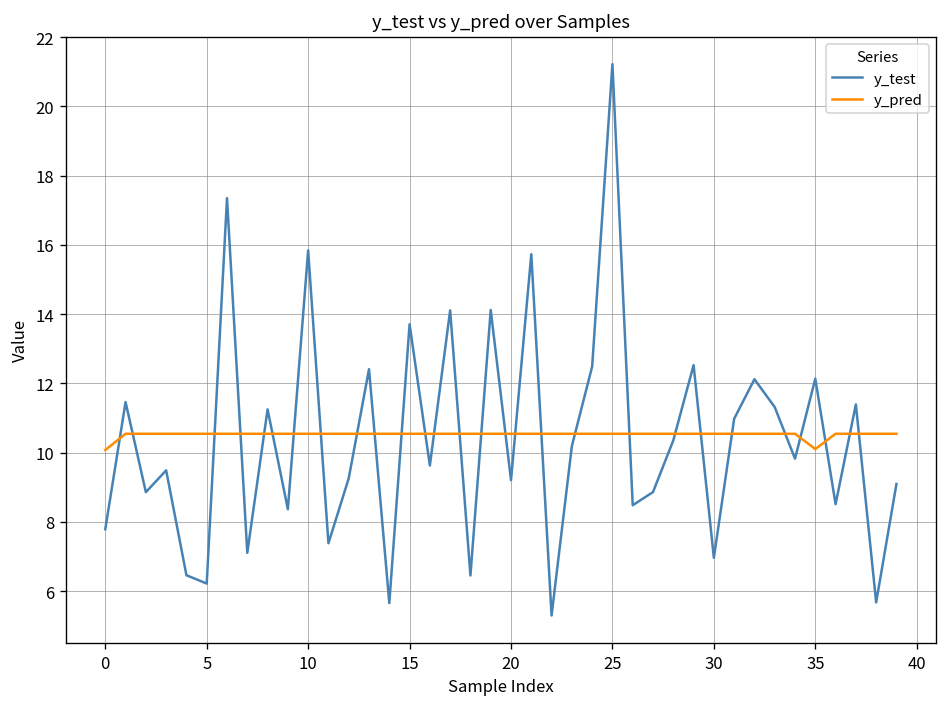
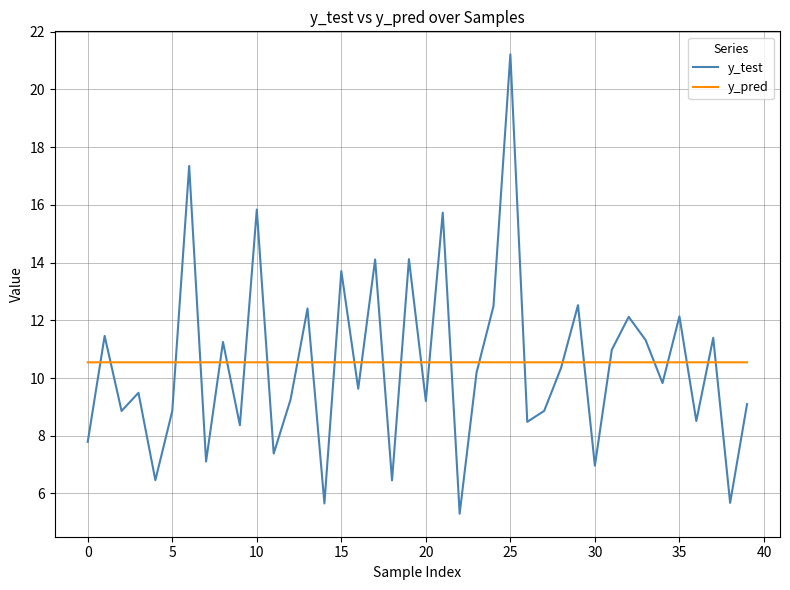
  {
    "y_test": {
      "0": 7.8,
-     "5": 6.2,
+     "5": 8.9,
      "10": 15.8,
      "15": 13.7,
      "20": 9.2,
      "25": 21.2,
      "30": 7.0,
      "35": 12.1
    },
    "y_pred": {
-     "0": 10.1,
+     "0": 10.5,
      "5": 10.5,
      "10": 10.5,
      "15": 10.5,
      "20": 10.5,
      "25": 10.5,
      "30": 10.5,
-     "35": 10.1
+     "35": 10.5
    }
  }
